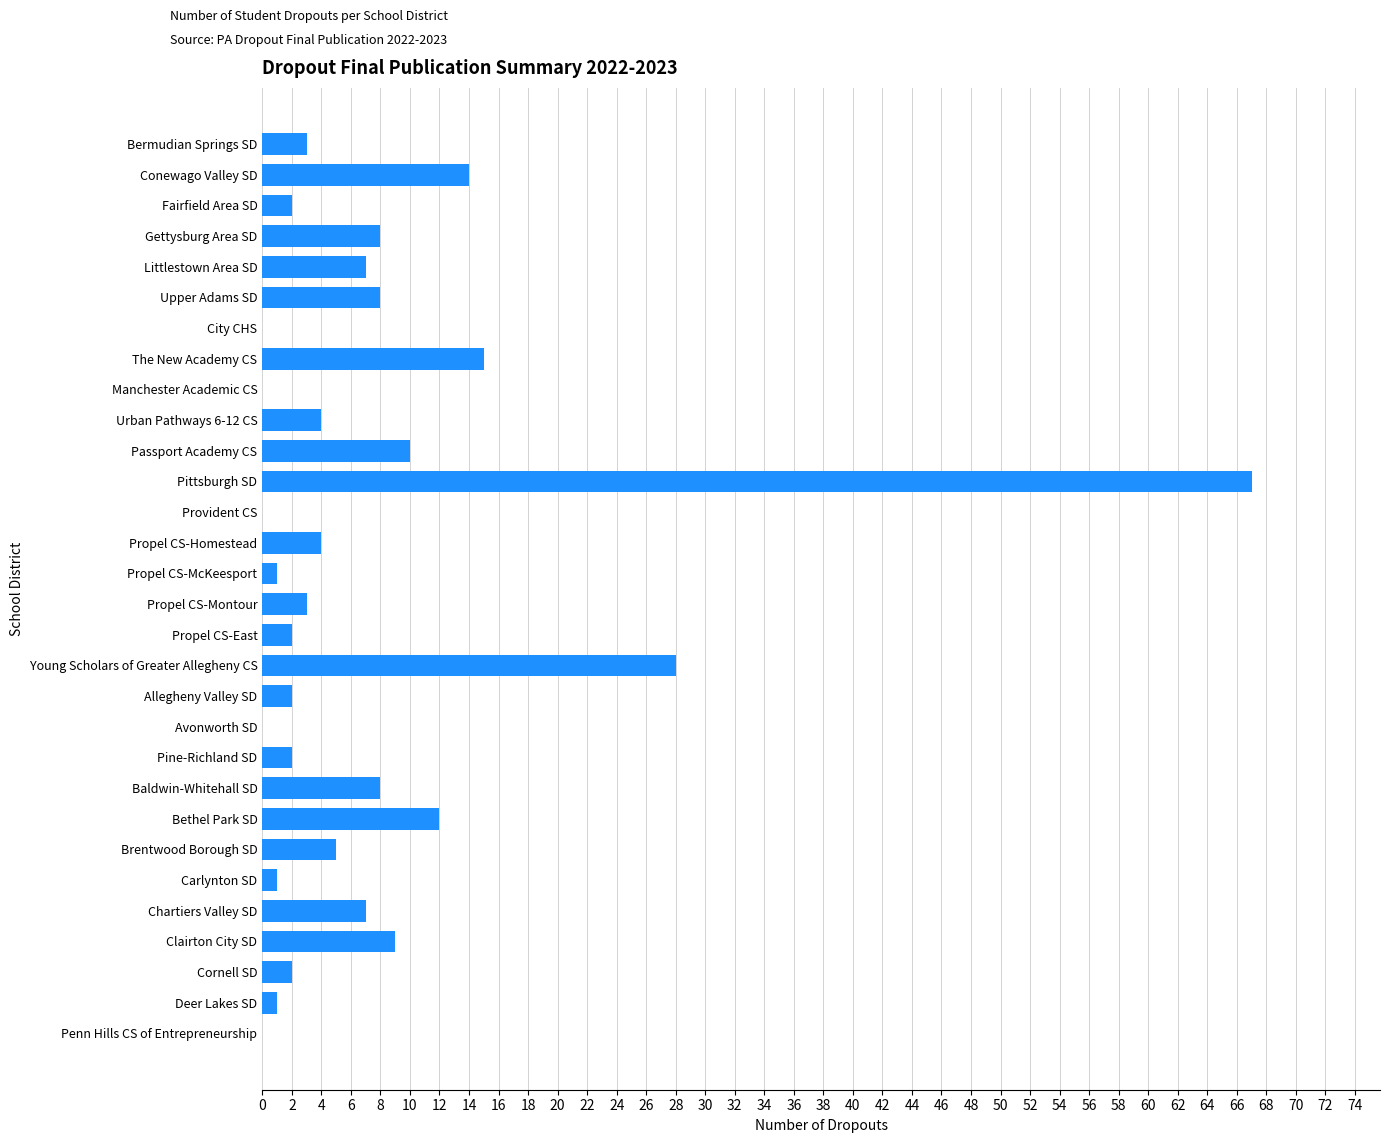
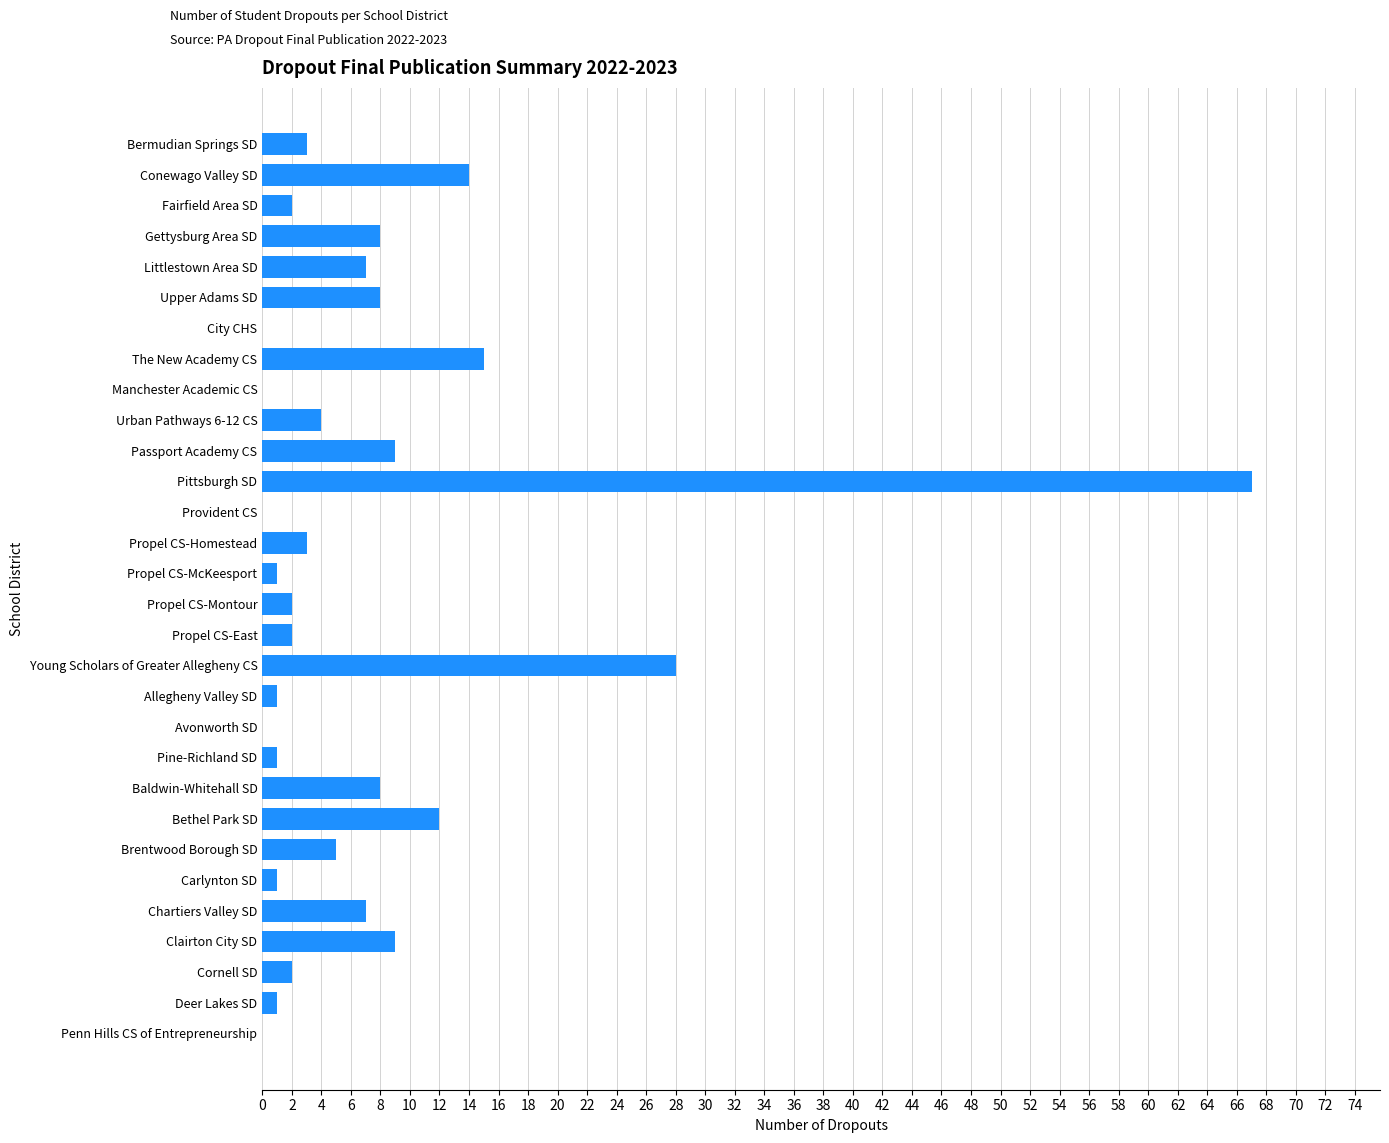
  {
    "Bermudian Springs SD": 3,
    "Conewago Valley SD": 14,
    "Fairfield Area SD": 2,
    "Gettysburg Area SD": 8,
    "Littlestown Area SD": 7,
    "Upper Adams SD": 8,
    "City CHS": 0,
    "The New Academy CS": 15,
    "Manchester Academic CS": 0,
    "Urban Pathways 6-12 CS": 4,
-   "Passport Academy CS": 10,
+   "Passport Academy CS": 9,
    "Pittsburgh SD": 67,
    "Provident CS": 0,
-   "Propel CS-Homestead": 4,
+   "Propel CS-Homestead": 3,
    "Propel CS-McKeesport": 1,
-   "Propel CS-Montour": 3,
+   "Propel CS-Montour": 2,
    "Propel CS-East": 2,
    "Young Scholars of Greater Allegheny CS": 28,
-   "Allegheny Valley SD": 2,
+   "Allegheny Valley SD": 1,
    "Avonworth SD": 0,
-   "Pine-Richland SD": 2,
+   "Pine-Richland SD": 1,
    "Baldwin-Whitehall SD": 8,
    "Bethel Park SD": 12,
    "Brentwood Borough SD": 5,
    "Carlynton SD": 1,
    "Chartiers Valley SD": 7,
    "Clairton City SD": 9,
    "Cornell SD": 2,
    "Deer Lakes SD": 1,
    "Penn Hills CS of Entrepreneurship": 0
  }
